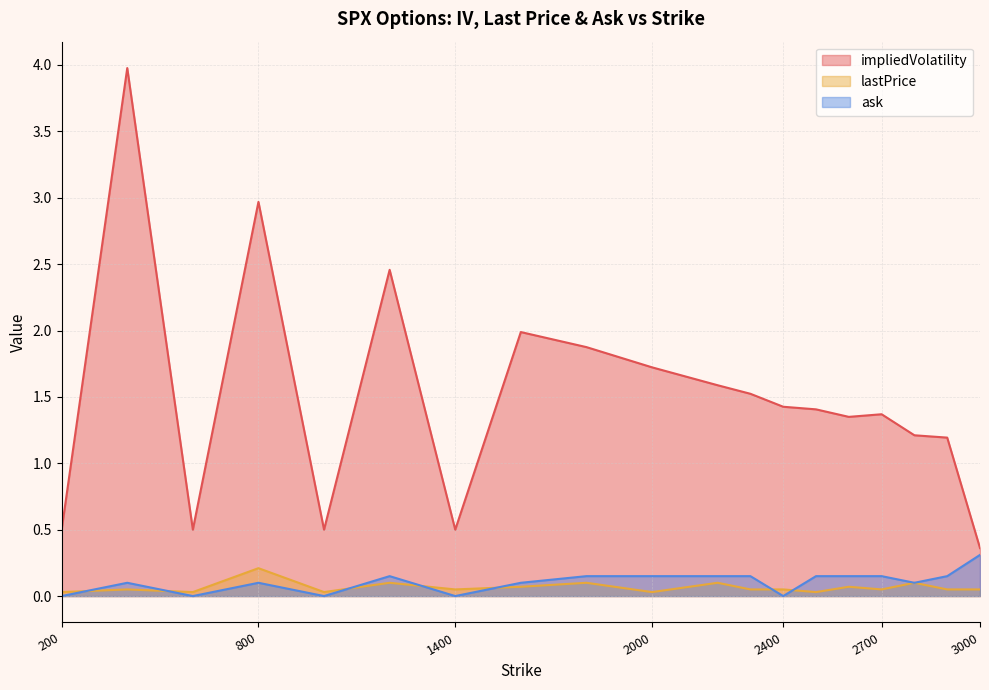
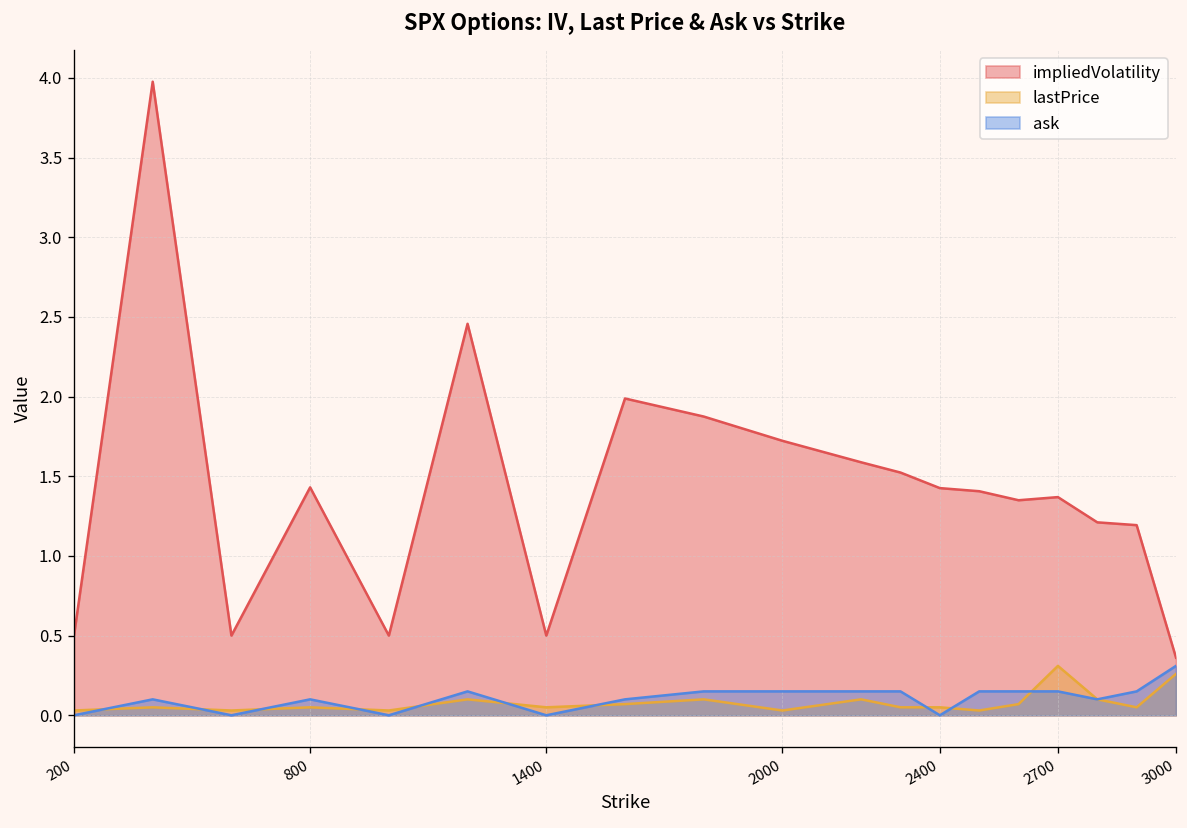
  {
    "impliedVolatility": {
      "200": 0.50,
-     "800": 2.97,
+     "800": 1.43,
      "1400": 0.50,
      "2000": 1.72,
      "2400": 1.43,
      "2700": 1.37,
      "3000": 0.36
    },
    "lastPrice": {
      "200": 0.03,
-     "800": 0.21,
+     "800": 0.05,
      "1400": 0.05,
      "2000": 0.03,
      "2400": 0.05,
-     "2700": 0.05,
-     "3000": 0.05
+     "2700": 0.31,
+     "3000": 0.26
    },
    "ask": {
      "200": 0.00,
      "800": 0.10,
      "1400": 0.00,
      "2000": 0.15,
      "2400": 0.00,
      "2700": 0.15,
      "3000": 0.31
    }
  }
